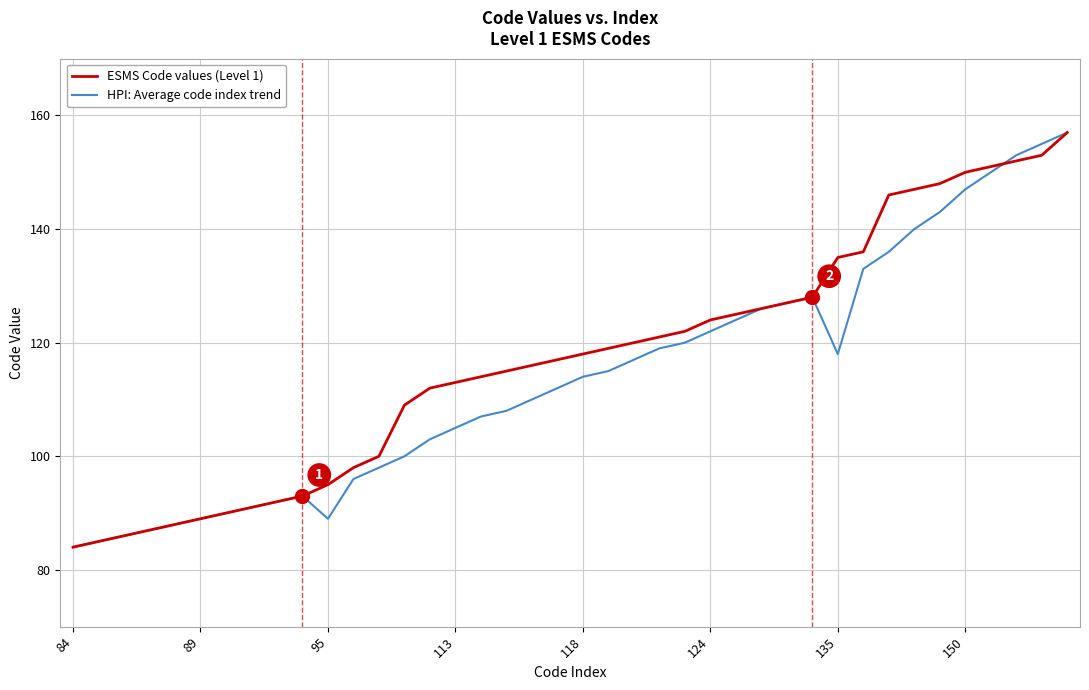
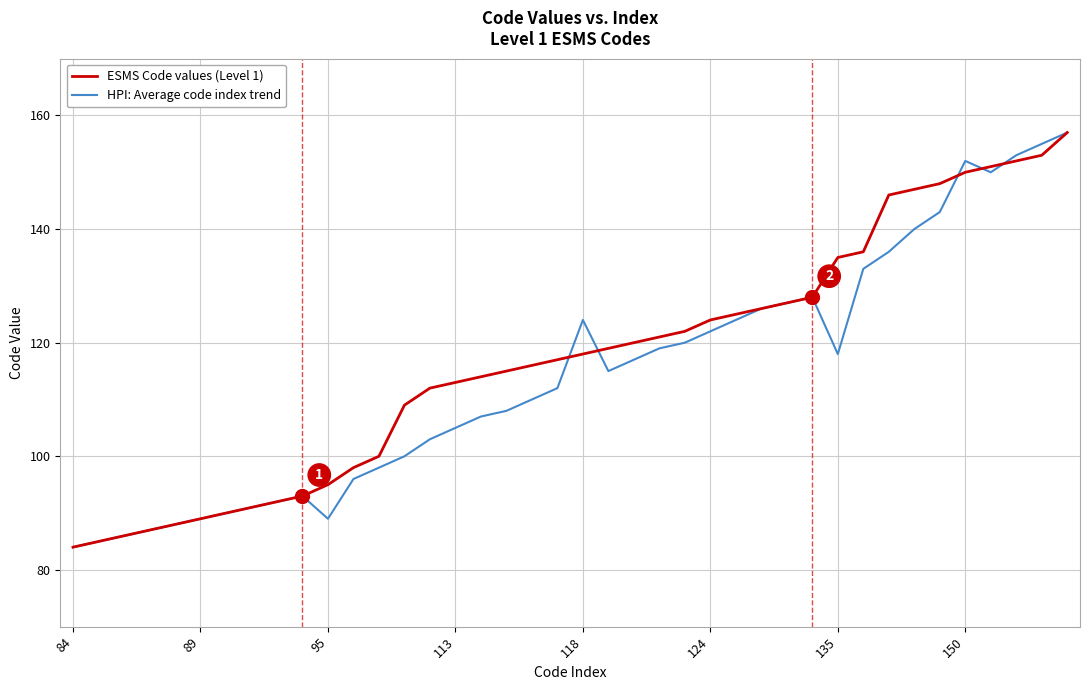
  {
    "HPI: Average code index trend": {
      "95": 89,
      "113": 105,
-     "118": 114,
+     "118": 124,
      "124": 122,
      "135": 118,
-     "150": 147
+     "150": 152
    }
  }
